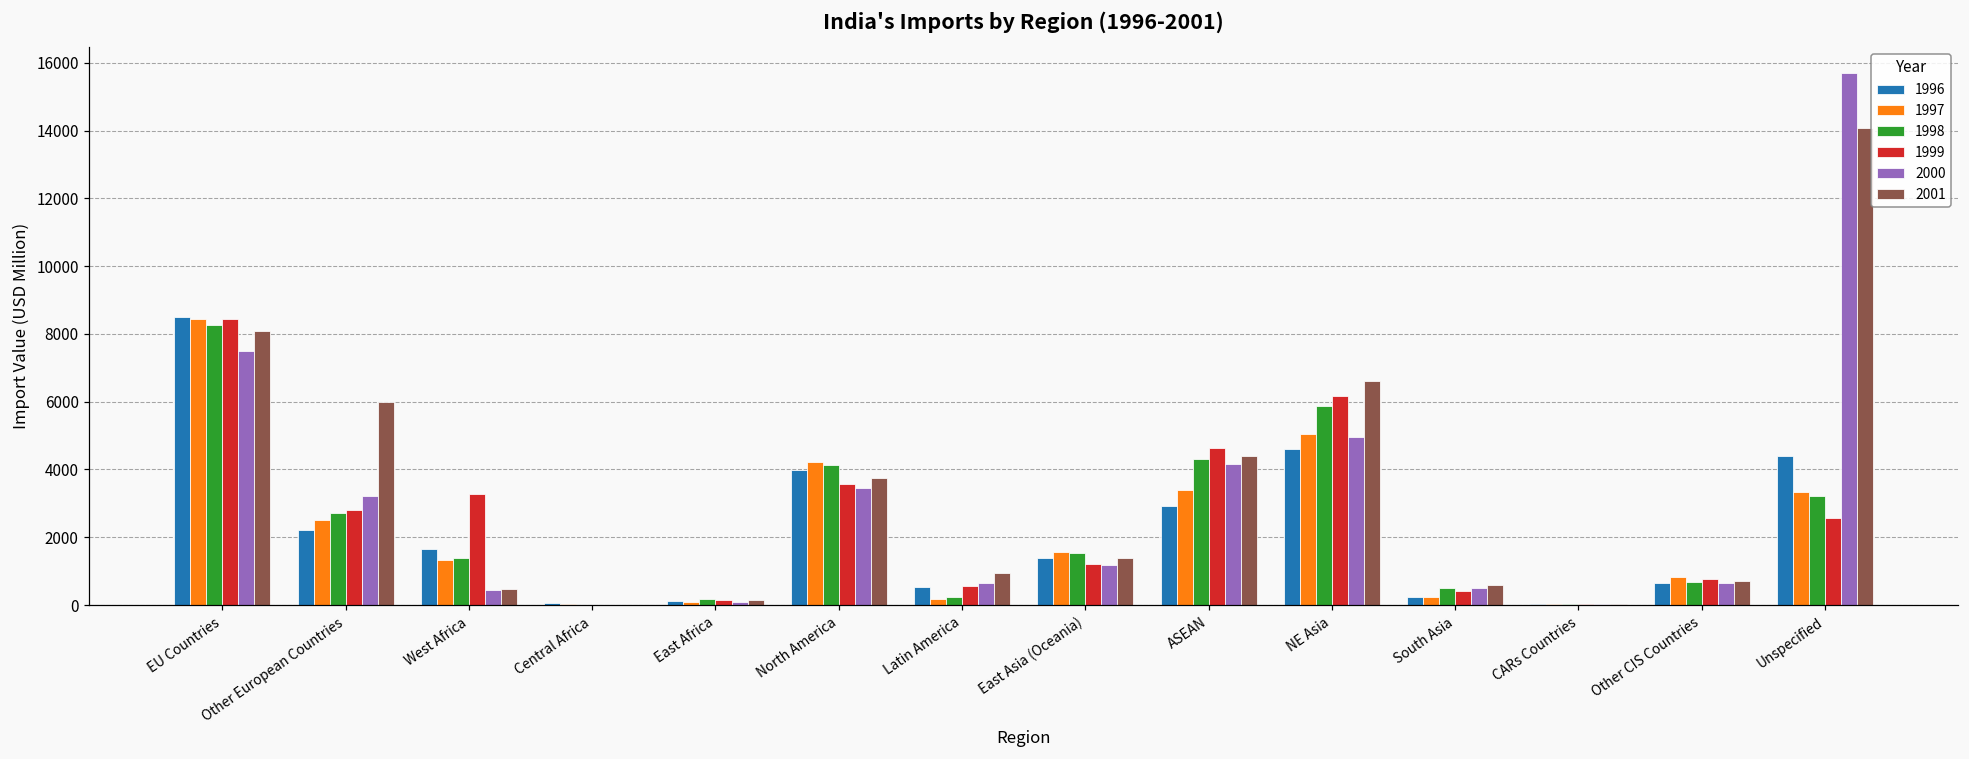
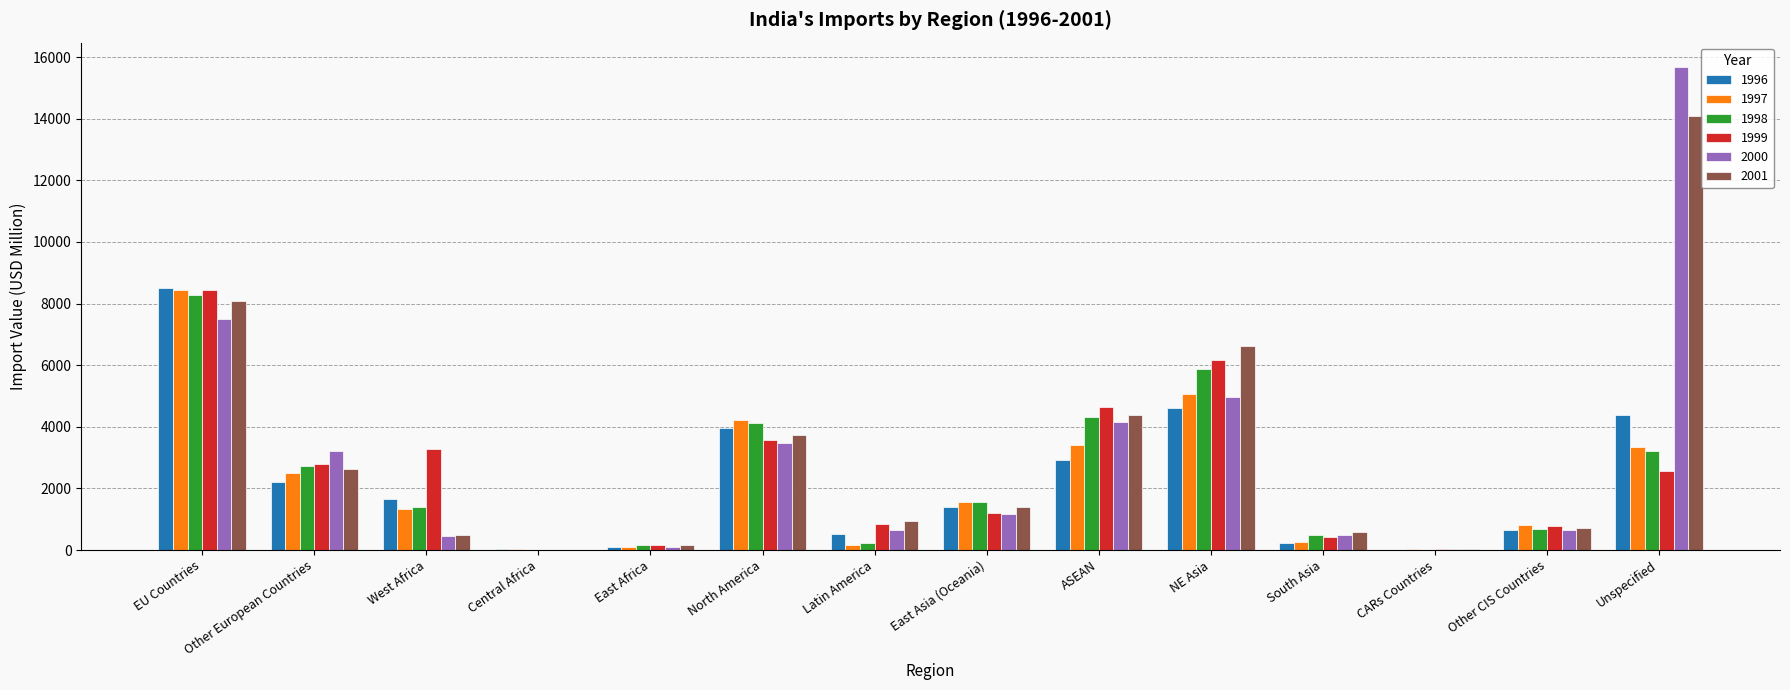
  {
    "1996": {
      "EU Countries": 8500,
      "Other European Countries": 2200,
      "West Africa": 1700,
      "East Africa": 100,
      "North America": 4000,
      "Latin America": 500,
      "East Asia (Oceania)": 1400,
      "ASEAN": 2900,
      "NE Asia": 4600,
      "South Asia": 200,
      "Other CIS Countries": 700,
      "Unspecified": 4400
    },
    "1997": {
      "EU Countries": 8400,
      "Other European Countries": 2500,
      "West Africa": 1300,
      "East Africa": 100,
      "North America": 4200,
      "Latin America": 200,
      "East Asia (Oceania)": 1600,
      "ASEAN": 3400,
      "NE Asia": 5100,
      "South Asia": 200,
      "Other CIS Countries": 800,
      "Unspecified": 3300
    },
    "1998": {
      "EU Countries": 8300,
      "Other European Countries": 2700,
      "West Africa": 1400,
      "East Africa": 200,
      "North America": 4100,
      "Latin America": 200,
      "East Asia (Oceania)": 1500,
      "ASEAN": 4300,
      "NE Asia": 5900,
      "South Asia": 500,
      "Other CIS Countries": 700,
      "Unspecified": 3200
    },
    "1999": {
      "EU Countries": 8400,
      "Other European Countries": 2800,
      "West Africa": 3300,
      "East Africa": 200,
      "North America": 3600,
-     "Latin America": 600,
+     "Latin America": 800,
      "East Asia (Oceania)": 1200,
      "ASEAN": 4600,
      "NE Asia": 6200,
      "South Asia": 400,
      "Other CIS Countries": 800,
      "Unspecified": 2600
    },
    "2000": {
      "EU Countries": 7500,
      "Other European Countries": 3200,
      "West Africa": 500,
      "East Africa": 100,
      "North America": 3500,
      "Latin America": 700,
      "East Asia (Oceania)": 1200,
      "ASEAN": 4100,
      "NE Asia": 5000,
      "South Asia": 500,
      "Other CIS Countries": 700,
      "Unspecified": 15700
    },
    "2001": {
      "EU Countries": 8100,
-     "Other European Countries": 6000,
+     "Other European Countries": 2600,
      "West Africa": 500,
      "East Africa": 100,
      "North America": 3700,
      "Latin America": 900,
      "East Asia (Oceania)": 1400,
      "ASEAN": 4400,
      "NE Asia": 6600,
      "South Asia": 600,
      "Other CIS Countries": 700,
      "Unspecified": 14100
    }
  }
